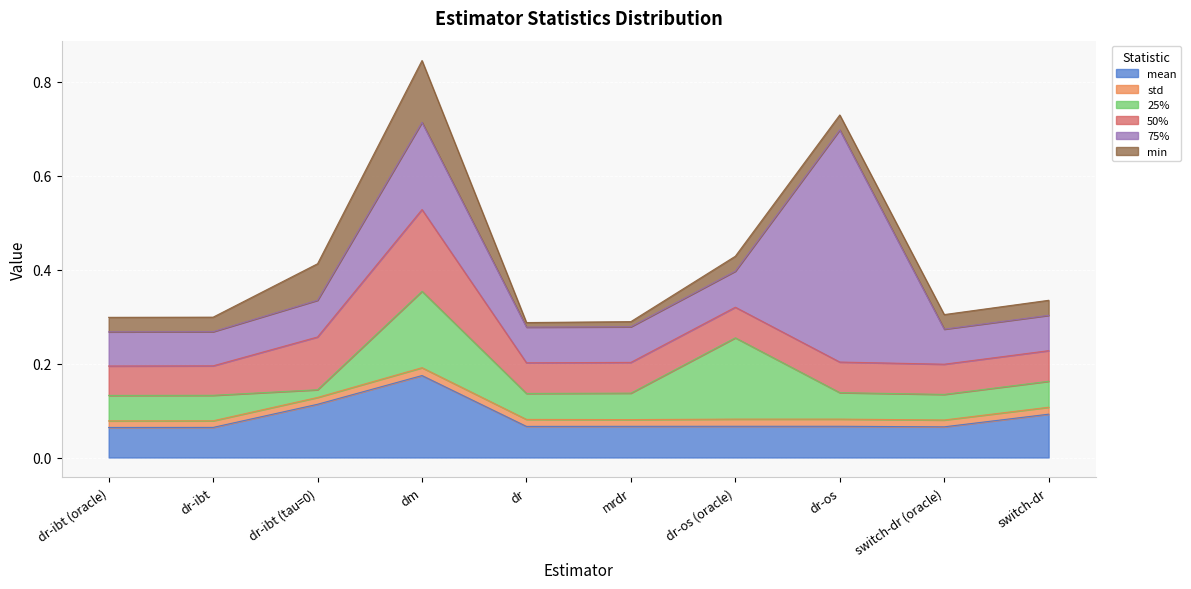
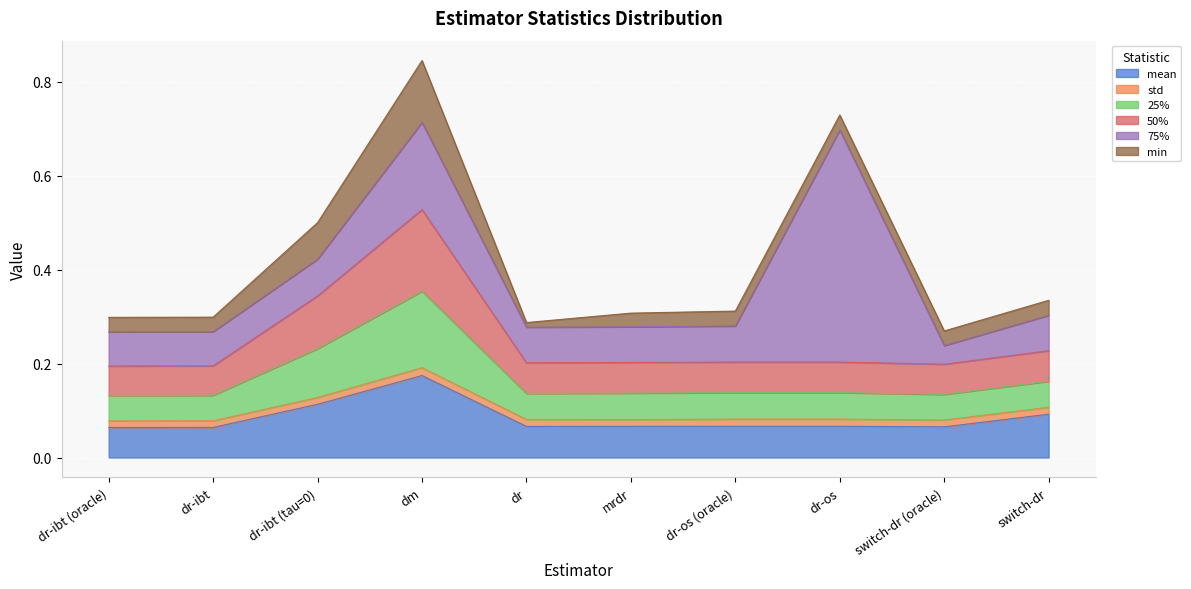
  {
    "mean": {
      "dr-ibt (oracle)": 0.06,
      "dr-ibt": 0.06,
      "dr-ibt (tau=0)": 0.11,
      "dm": 0.17,
      "dr": 0.07,
      "mrdr": 0.07,
      "dr-os (oracle)": 0.07,
      "dr-os": 0.07,
      "switch-dr (oracle)": 0.07,
      "switch-dr": 0.09
    },
    "25%": {
      "dr-ibt (oracle)": 0.05,
      "dr-ibt": 0.05,
-     "dr-ibt (tau=0)": 0.02,
+     "dr-ibt (tau=0)": 0.10,
      "dm": 0.16,
      "dr": 0.06,
      "mrdr": 0.06,
-     "dr-os (oracle)": 0.17,
+     "dr-os (oracle)": 0.06,
      "dr-os": 0.06,
      "switch-dr (oracle)": 0.05,
      "switch-dr": 0.06
    },
    "75%": {
      "dr-ibt (oracle)": 0.07,
      "dr-ibt": 0.07,
      "dr-ibt (tau=0)": 0.08,
      "dm": 0.19,
      "dr": 0.08,
      "mrdr": 0.08,
      "dr-os (oracle)": 0.08,
      "dr-os": 0.49,
-     "switch-dr (oracle)": 0.07,
+     "switch-dr (oracle)": 0.04,
      "switch-dr": 0.08
    },
    "min": {
      "dr-ibt (oracle)": 0.03,
      "dr-ibt": 0.03,
      "dr-ibt (tau=0)": 0.08,
      "dm": 0.13,
      "dr": 0.01,
-     "mrdr": 0.01,
+     "mrdr": 0.03,
      "dr-os (oracle)": 0.03,
      "dr-os": 0.03,
      "switch-dr (oracle)": 0.03,
      "switch-dr": 0.03
    }
  }
